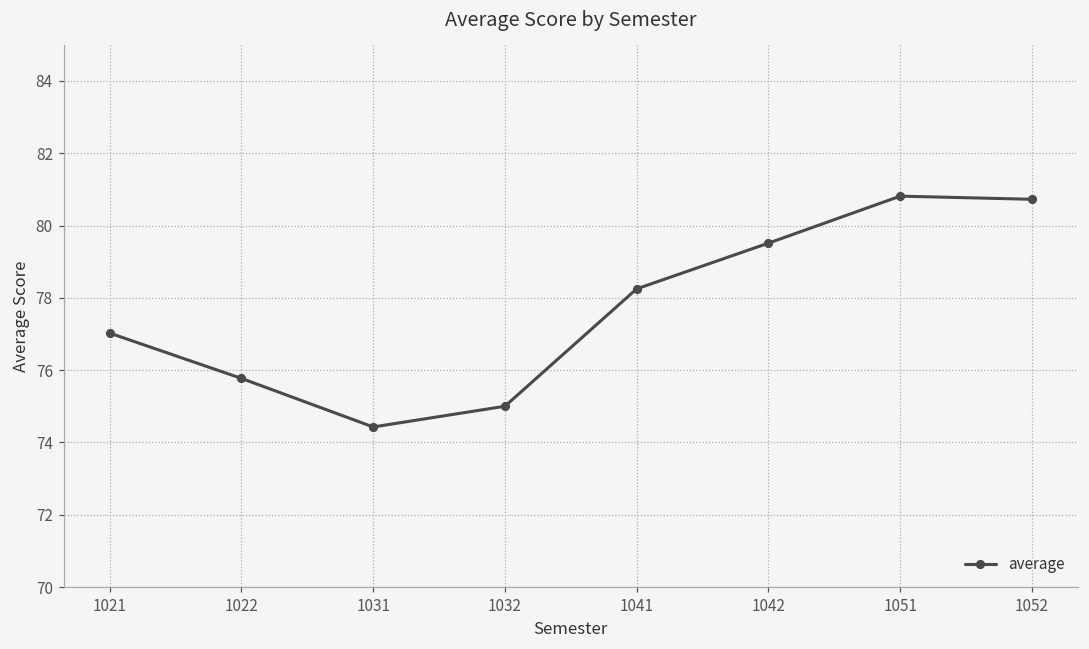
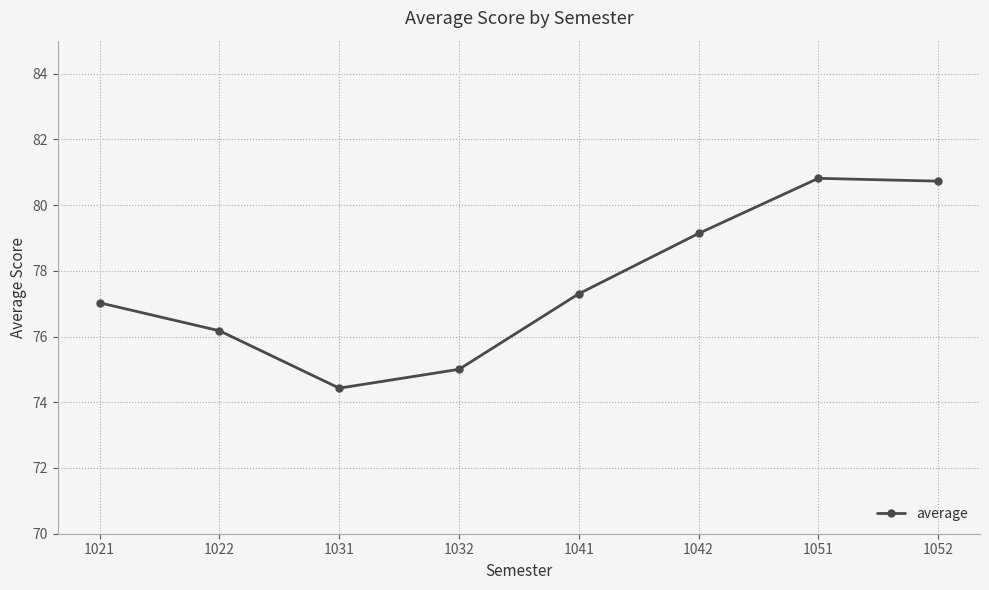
  {
    "1021": 77.0,
-   "1022": 75.8,
+   "1022": 76.2,
    "1031": 74.4,
    "1032": 75.0,
-   "1041": 78.2,
-   "1042": 79.5,
+   "1041": 77.3,
+   "1042": 79.1,
    "1051": 80.8,
    "1052": 80.7
  }
